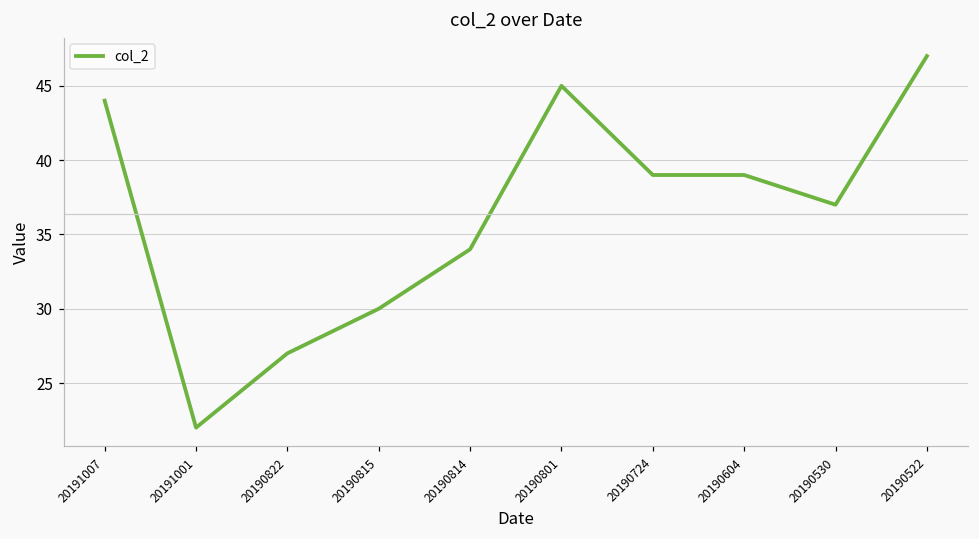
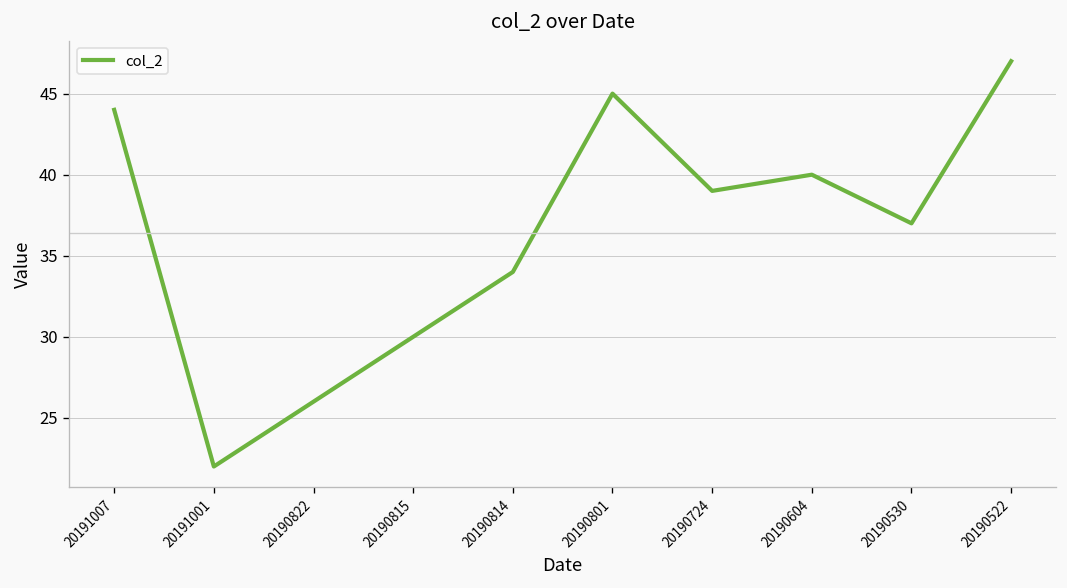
  {
    "20191007": 44,
    "20191001": 22,
-   "20190822": 27,
+   "20190822": 26,
    "20190815": 30,
    "20190814": 34,
    "20190801": 45,
    "20190724": 39,
-   "20190604": 39,
+   "20190604": 40,
    "20190530": 37,
    "20190522": 47
  }
